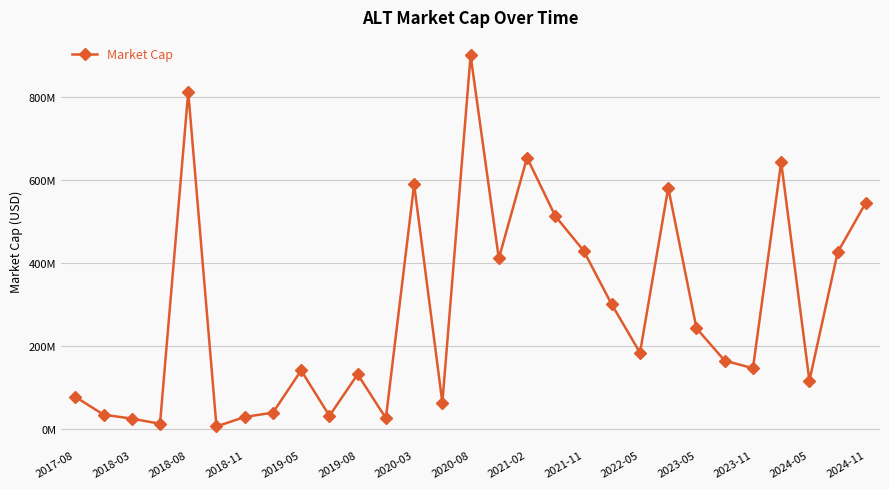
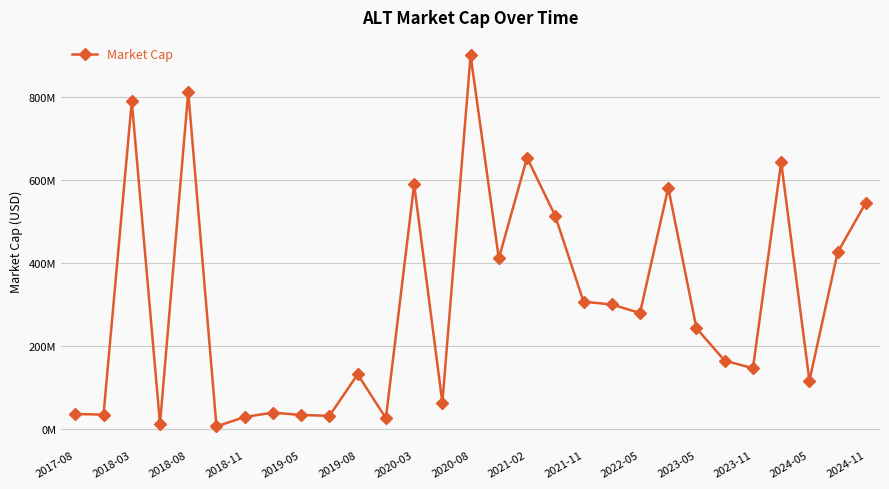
  {
-   "2017-08": 80000000,
-   "2018-03": 30000000,
+   "2017-08": 40000000,
+   "2018-03": 790000000,
    "2018-08": 810000000,
    "2018-11": 30000000,
-   "2019-05": 140000000,
+   "2019-05": 30000000,
    "2019-08": 130000000,
    "2020-03": 590000000,
    "2020-08": 900000000,
    "2021-02": 650000000,
-   "2021-11": 430000000,
-   "2022-05": 180000000,
+   "2021-11": 310000000,
+   "2022-05": 280000000,
    "2023-05": 240000000,
    "2023-11": 150000000,
    "2024-05": 120000000,
    "2024-11": 550000000
  }
